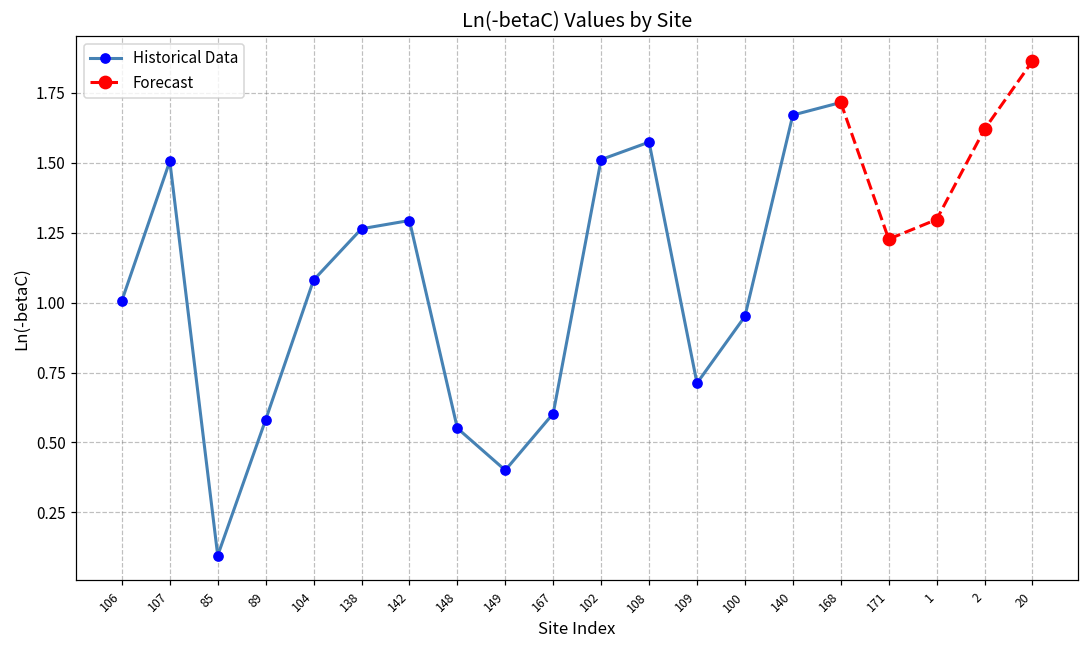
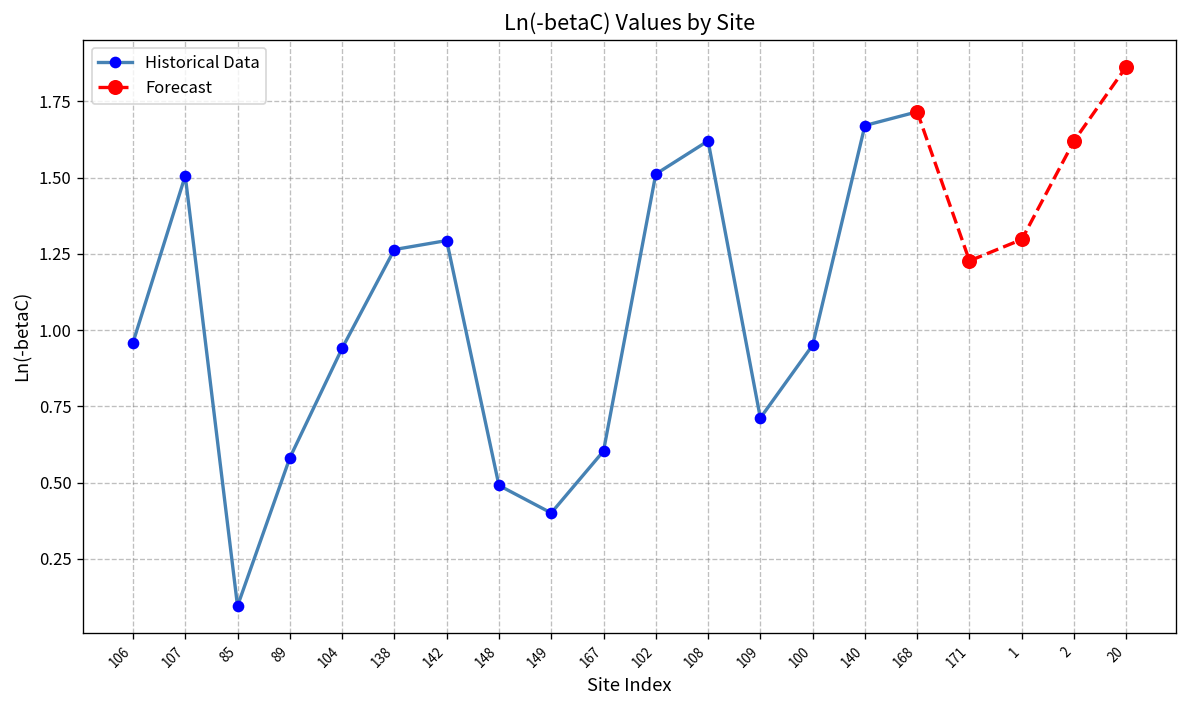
  {
    "Historical Data": {
-     "106": 1.01,
+     "106": 0.96,
      "107": 1.51,
      "85": 0.10,
      "89": 0.58,
-     "104": 1.08,
+     "104": 0.94,
      "138": 1.26,
      "142": 1.29,
-     "148": 0.55,
+     "148": 0.49,
      "149": 0.40,
      "167": 0.60,
      "102": 1.51,
-     "108": 1.57,
+     "108": 1.62,
      "109": 0.71,
      "100": 0.95,
      "140": 1.67
    },
    "Forecast": {
      "171": 1.23,
      "1": 1.30,
      "2": 1.62,
      "20": 1.86
    }
  }
